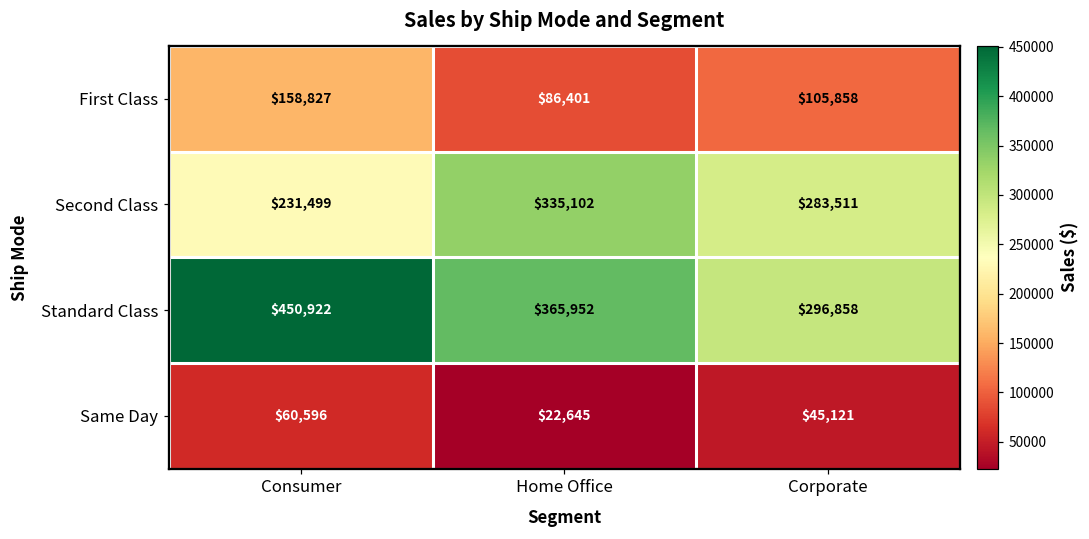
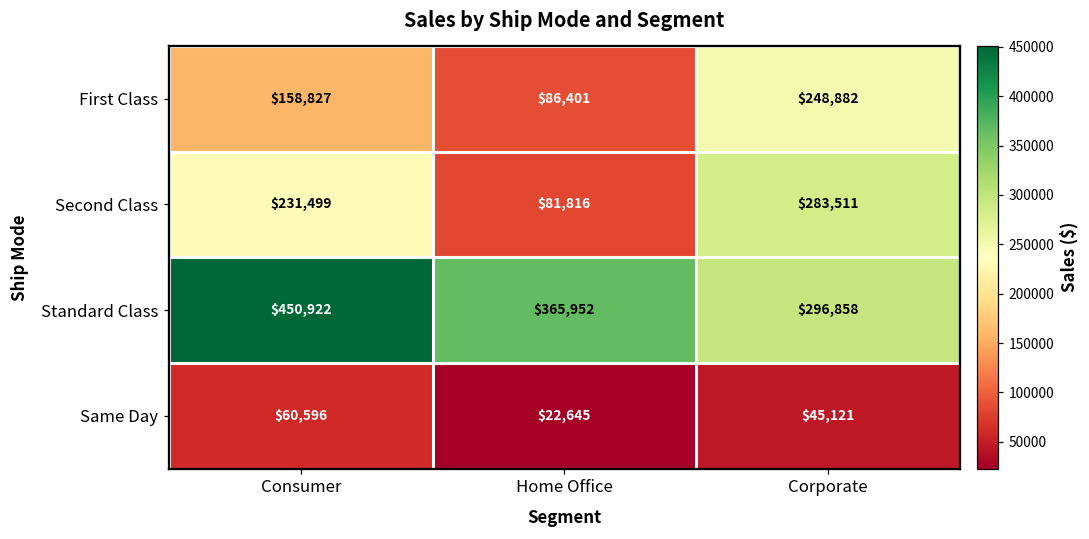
  {
    "First Class": {
      "Consumer": "$158,827",
      "Home Office": "$86,401",
-     "Corporate": "$105,858"
+     "Corporate": "$248,882"
    },
    "Second Class": {
      "Consumer": "$231,499",
-     "Home Office": "$335,102",
+     "Home Office": "$81,816",
      "Corporate": "$283,511"
    },
    "Standard Class": {
      "Consumer": "$450,922",
      "Home Office": "$365,952",
      "Corporate": "$296,858"
    },
    "Same Day": {
      "Consumer": "$60,596",
      "Home Office": "$22,645",
      "Corporate": "$45,121"
    }
  }
